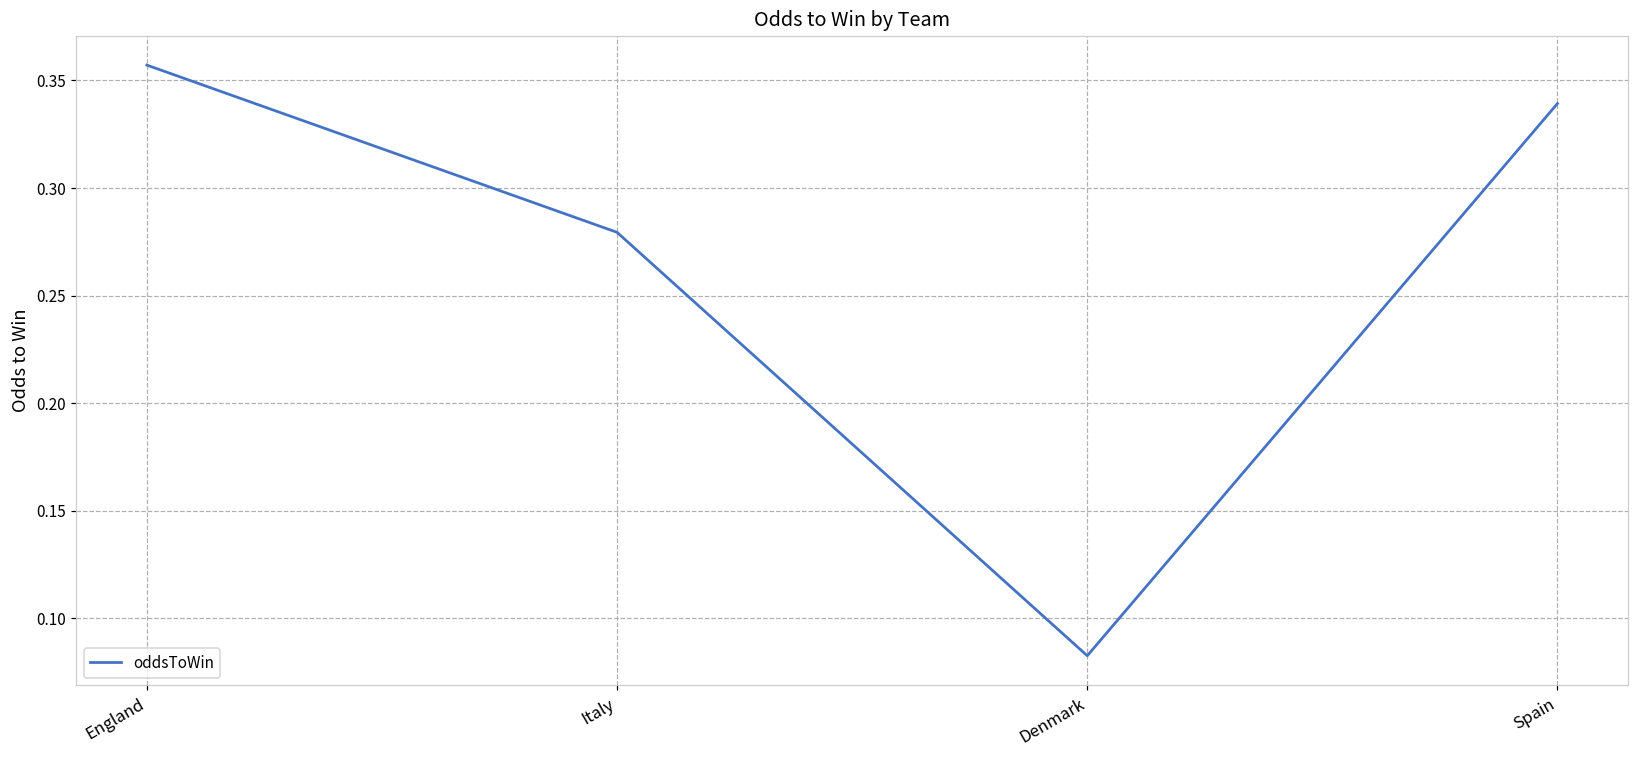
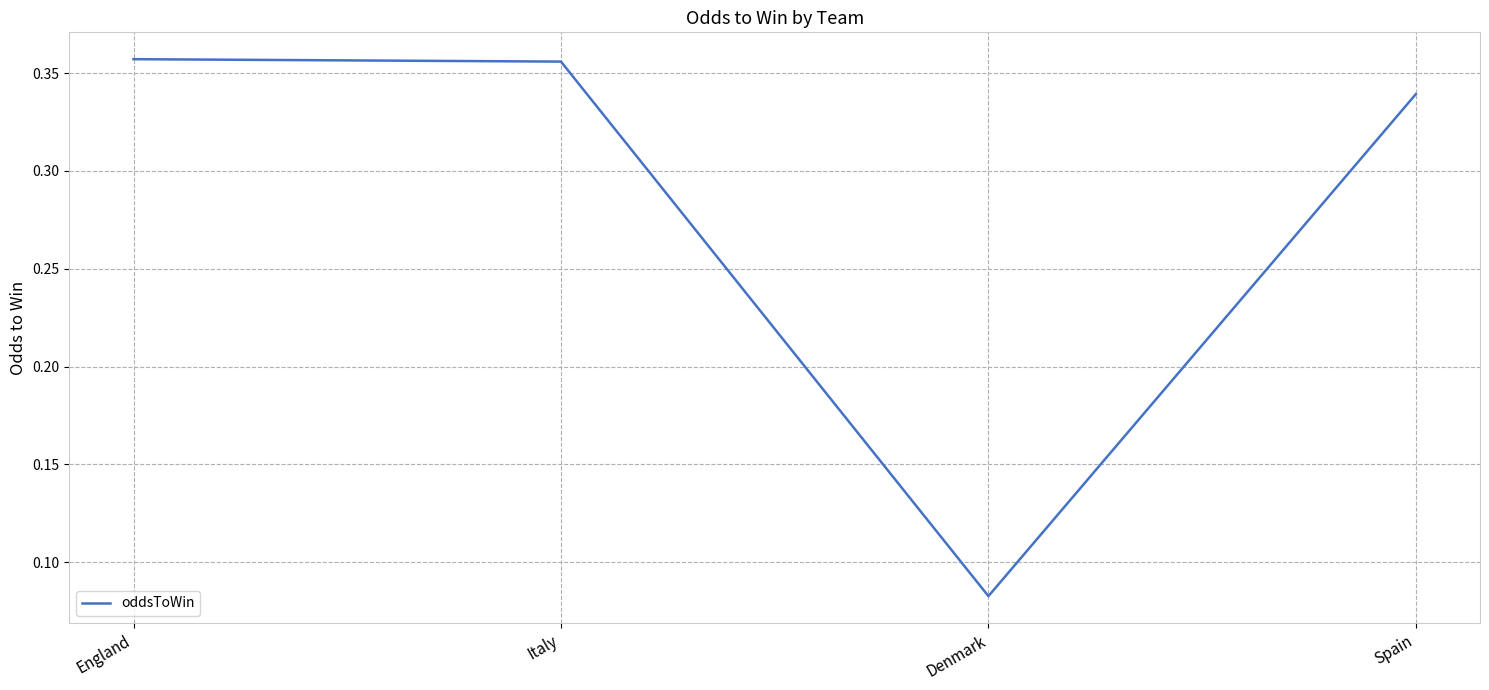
  {
    "England": 0.357,
-   "Italy": 0.279,
+   "Italy": 0.356,
    "Denmark": 0.083,
    "Spain": 0.339
  }
